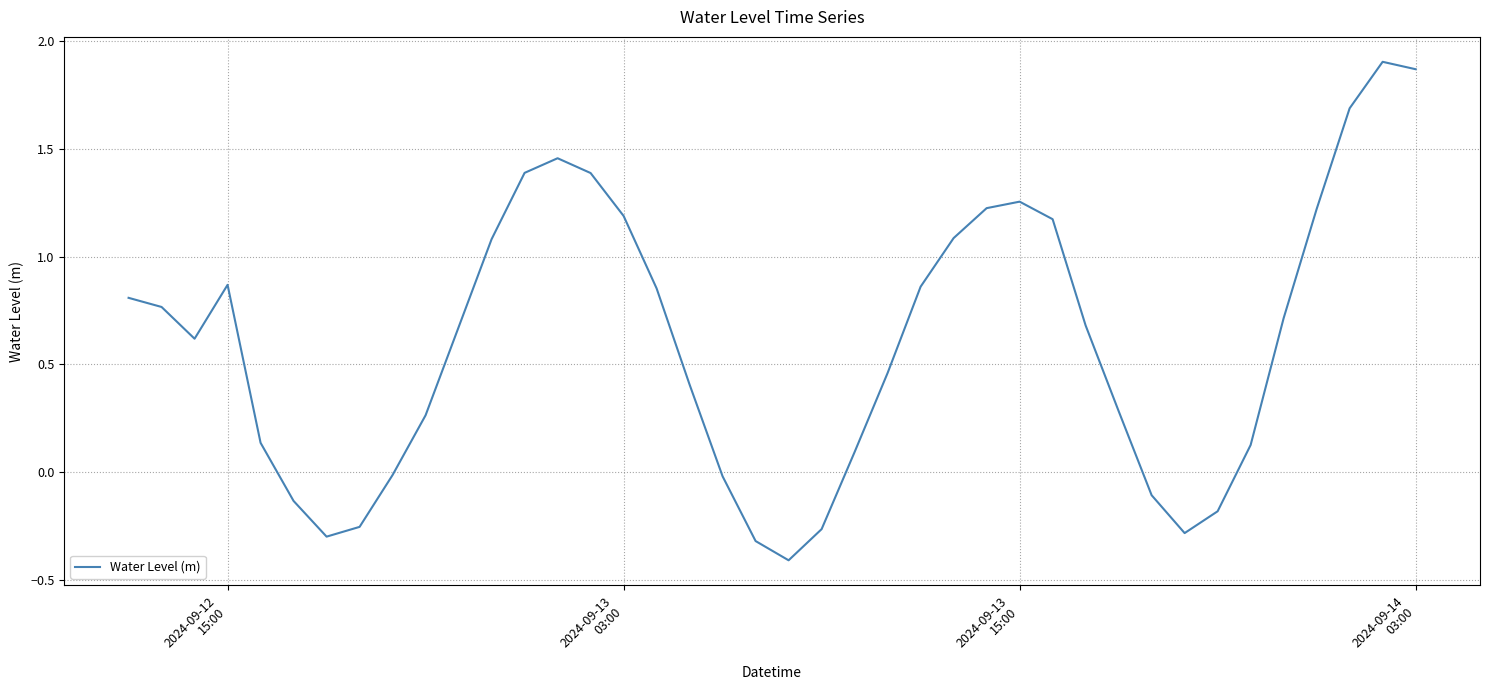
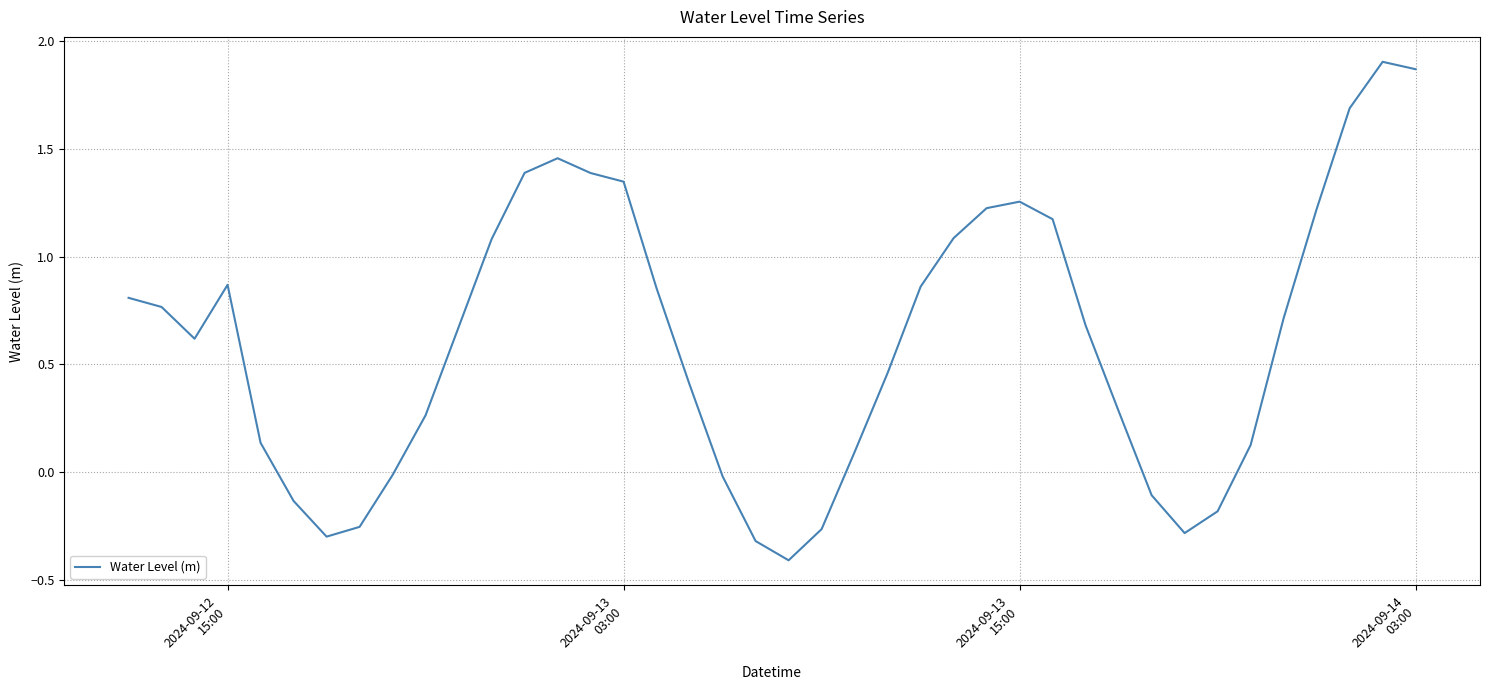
  {
    "2024-09-12 15:00": 0.87,
-   "2024-09-13 03:00": 1.19,
+   "2024-09-13 03:00": 1.35,
    "2024-09-13 15:00": 1.26,
    "2024-09-14 03:00": 1.87
  }
